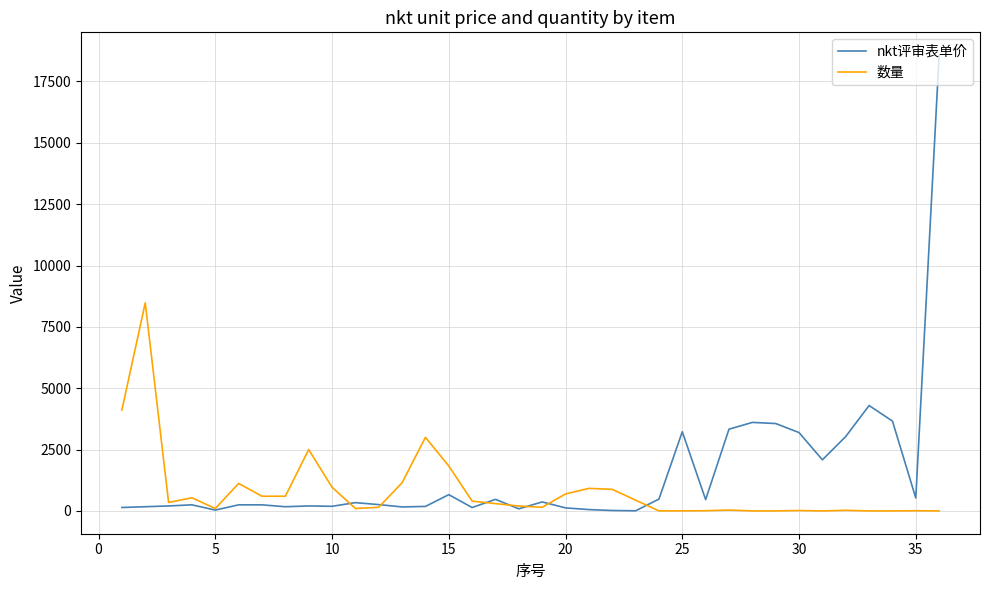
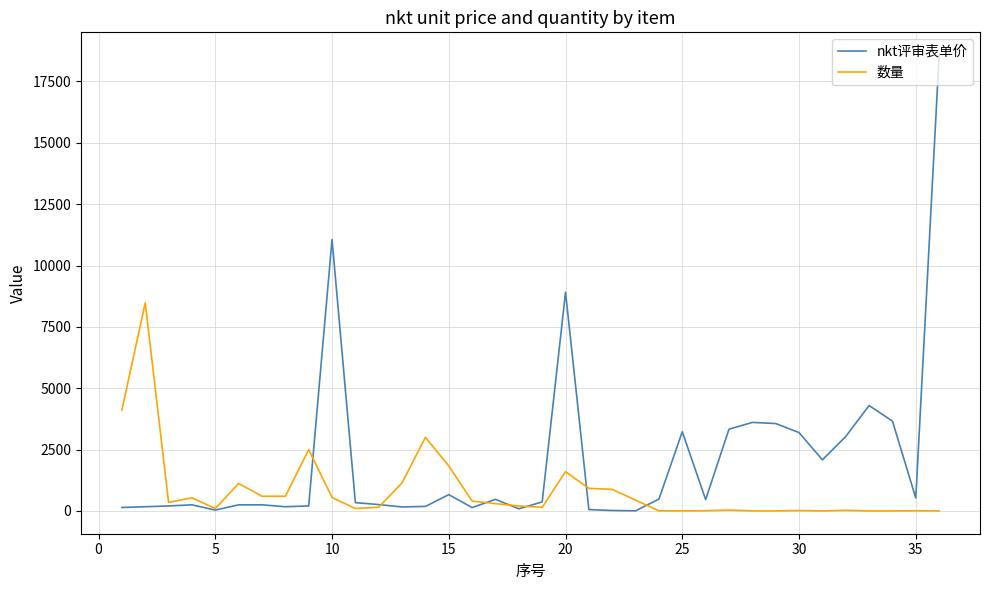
  {
    "nkt评审表单价": {
-     "10": 200,
+     "10": 11100,
      "15": 700,
-     "20": 100,
+     "20": 8900,
      "25": 3200,
      "30": 3200,
      "35": 500
    },
    "数量": {
-     "10": 1000,
+     "10": 600,
      "15": 1800,
-     "20": 700,
+     "20": 1600,
      "25": 0,
      "30": 0,
      "35": 0
    }
  }
